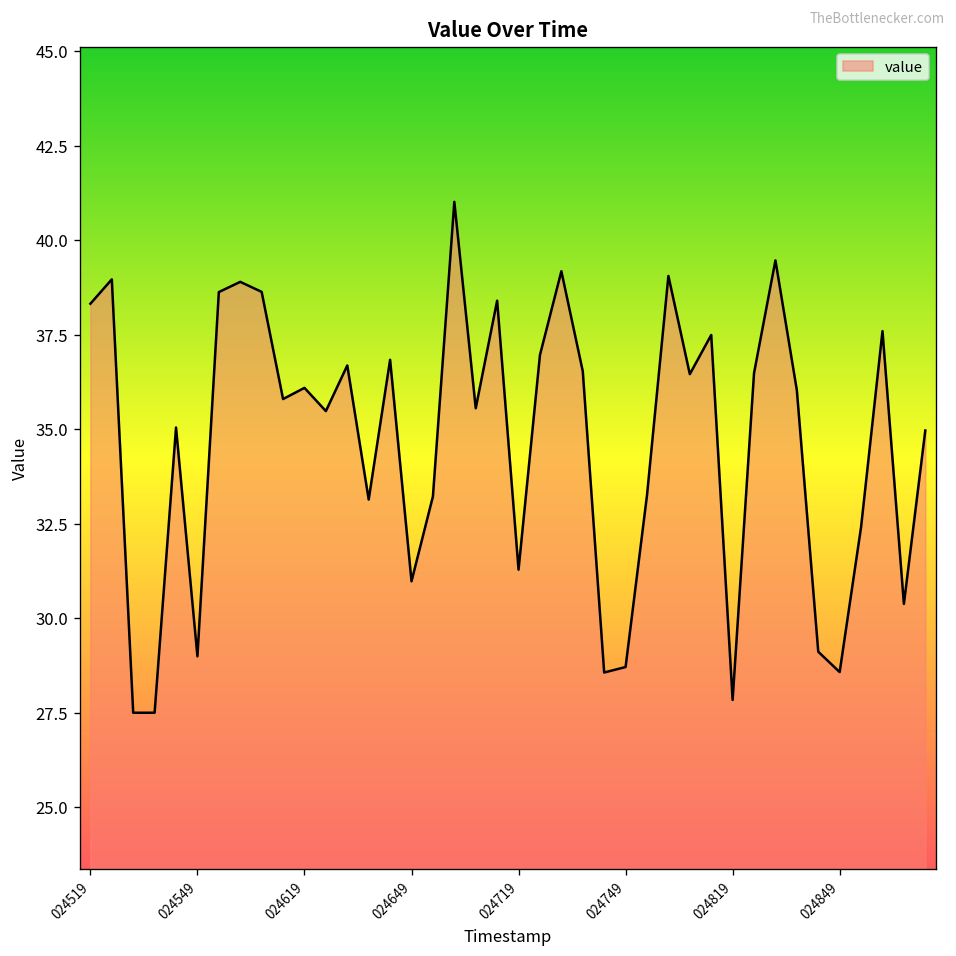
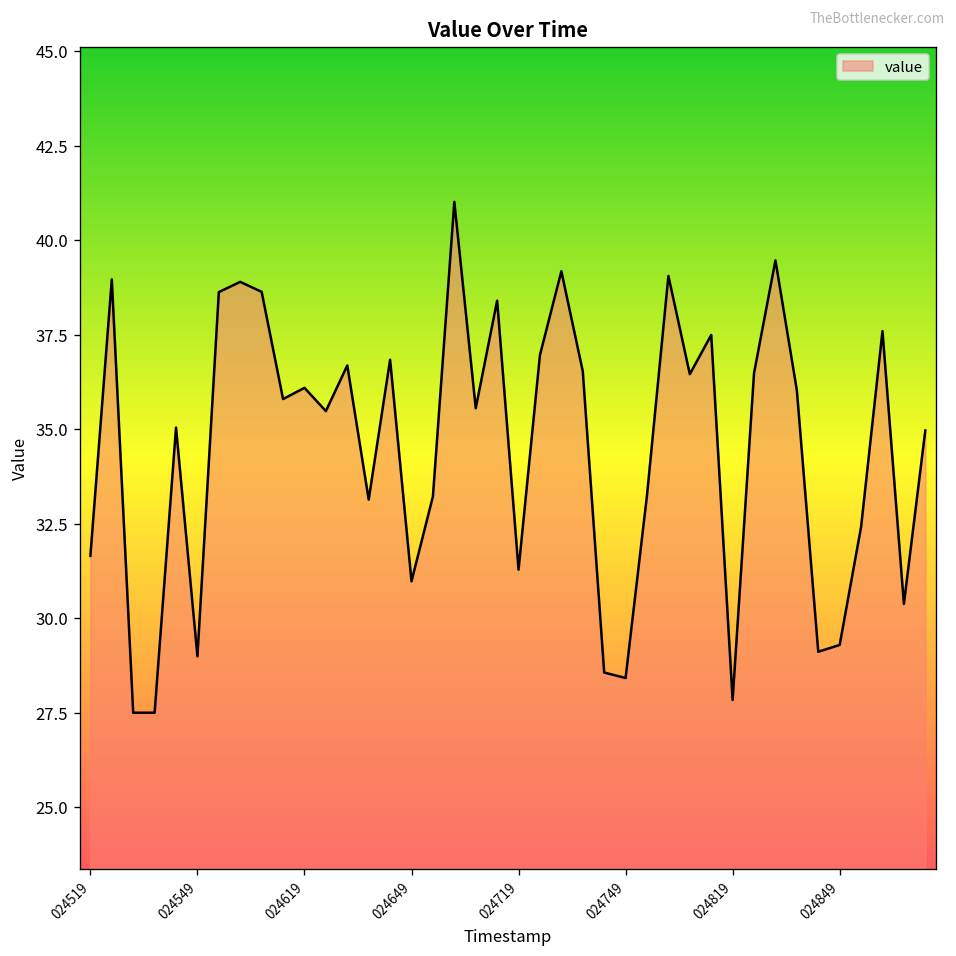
  {
-   "024519": 38.3,
+   "024519": 31.6,
    "024549": 29.0,
    "024619": 36.1,
    "024649": 31.0,
    "024719": 31.3,
-   "024749": 28.7,
+   "024749": 28.4,
    "024819": 27.8,
-   "024849": 28.6
+   "024849": 29.3
  }
